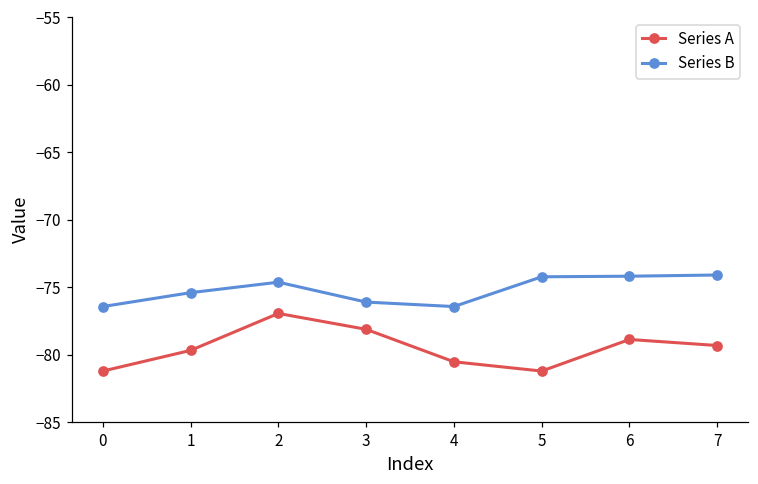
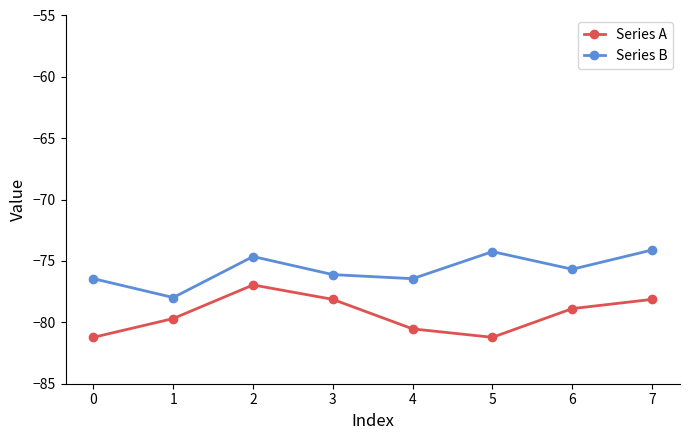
  {
    "Series A": {
      "0": -81.2,
      "1": -79.7,
      "2": -77.0,
      "3": -78.1,
      "4": -80.5,
      "5": -81.2,
      "6": -78.9,
-     "7": -79.3
+     "7": -78.1
    },
    "Series B": {
      "0": -76.4,
-     "1": -75.4,
+     "1": -78.0,
      "2": -74.6,
      "3": -76.1,
      "4": -76.4,
      "5": -74.2,
-     "6": -74.2,
+     "6": -75.7,
      "7": -74.1
    }
  }
